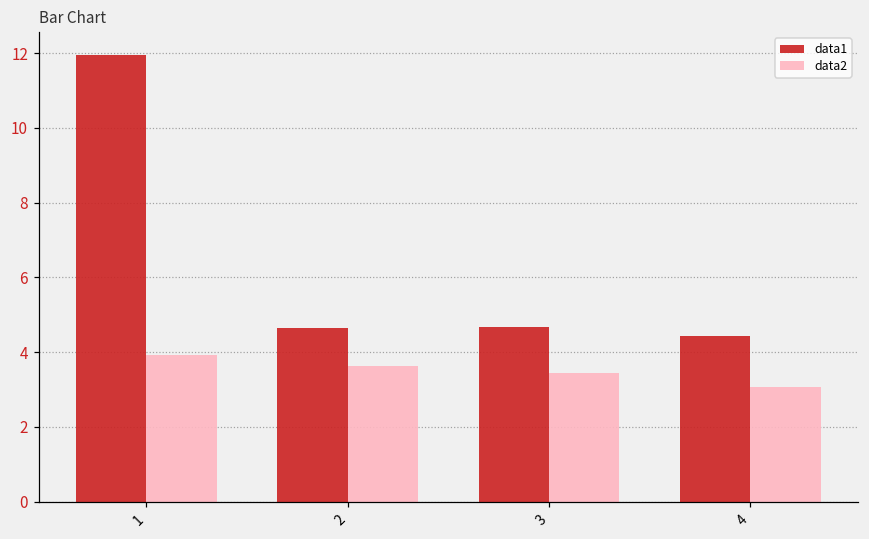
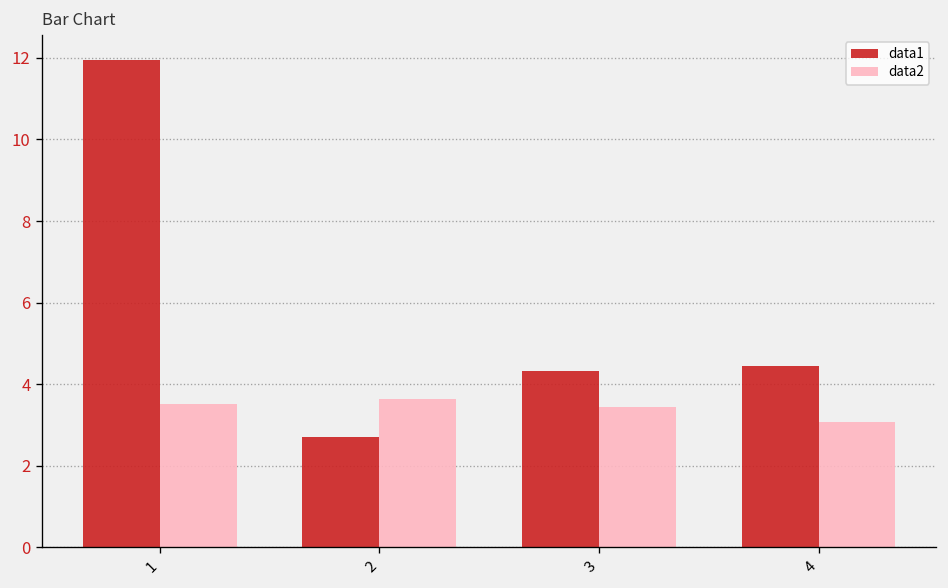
  {
    "data1": {
      "1": 12.0,
-     "2": 4.6,
-     "3": 4.7,
+     "2": 2.7,
+     "3": 4.3,
      "4": 4.4
    },
    "data2": {
-     "1": 3.9,
+     "1": 3.5,
      "2": 3.6,
      "3": 3.4,
      "4": 3.1
    }
  }
